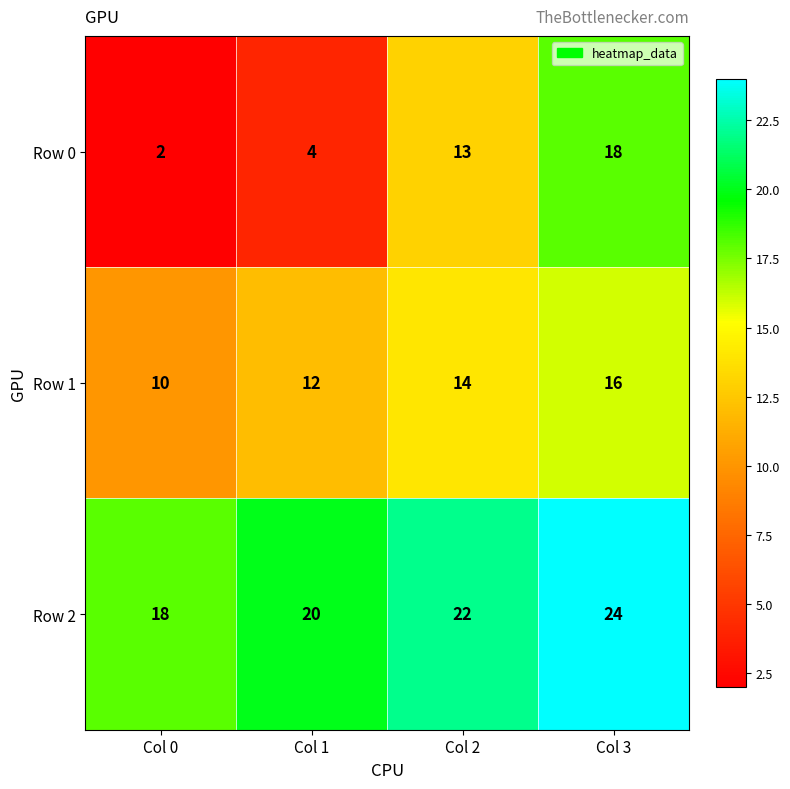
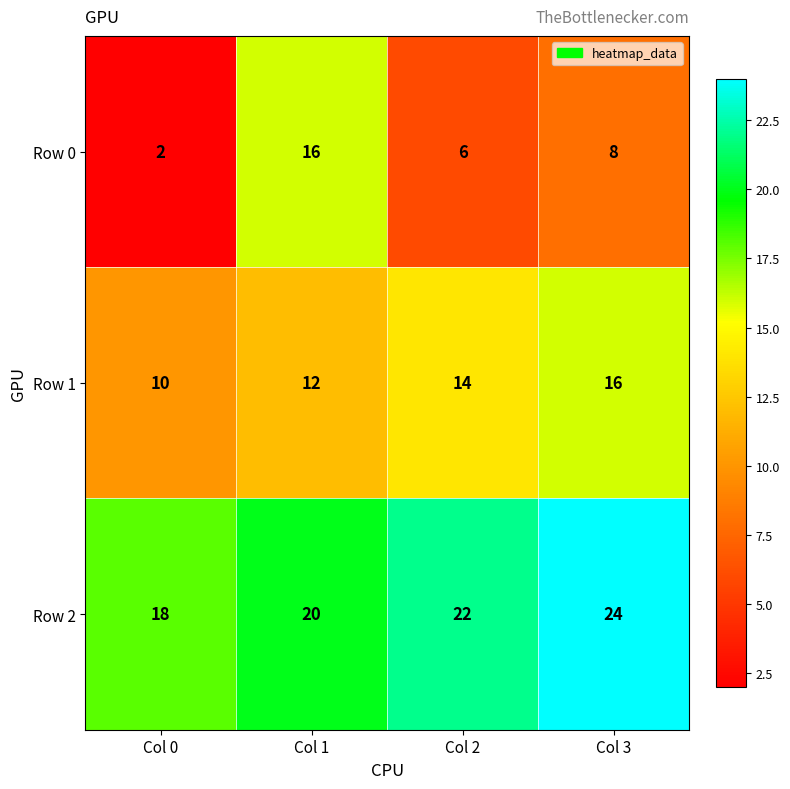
  {
    "Row 0": {
      "Col 0": 2,
-     "Col 1": 4,
-     "Col 2": 13,
-     "Col 3": 18
+     "Col 1": 16,
+     "Col 2": 6,
+     "Col 3": 8
    },
    "Row 1": {
      "Col 0": 10,
      "Col 1": 12,
      "Col 2": 14,
      "Col 3": 16
    },
    "Row 2": {
      "Col 0": 18,
      "Col 1": 20,
      "Col 2": 22,
      "Col 3": 24
    }
  }
